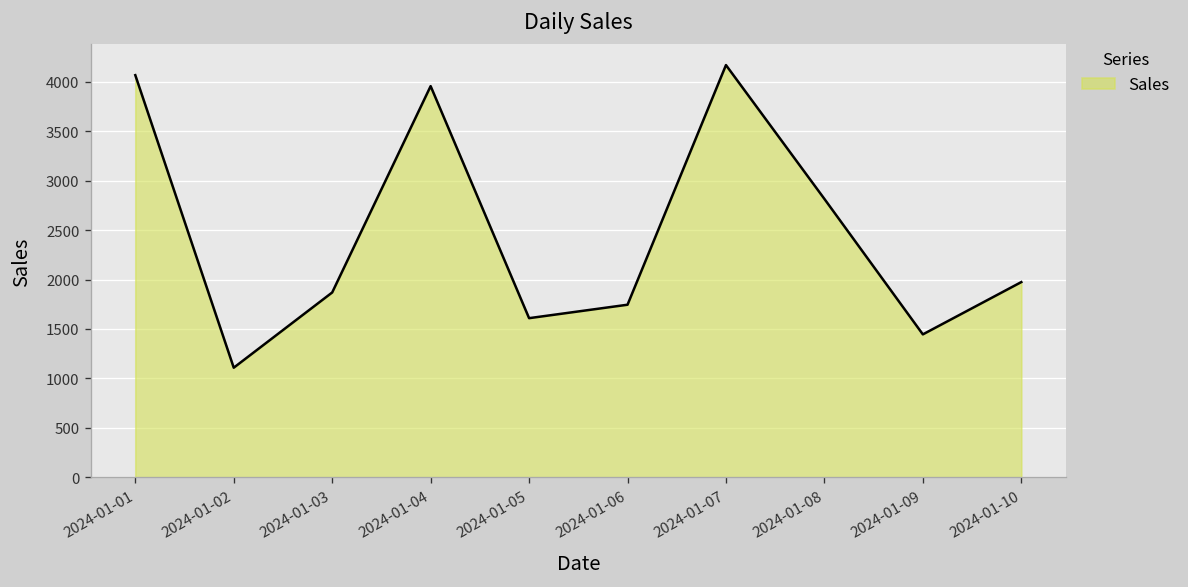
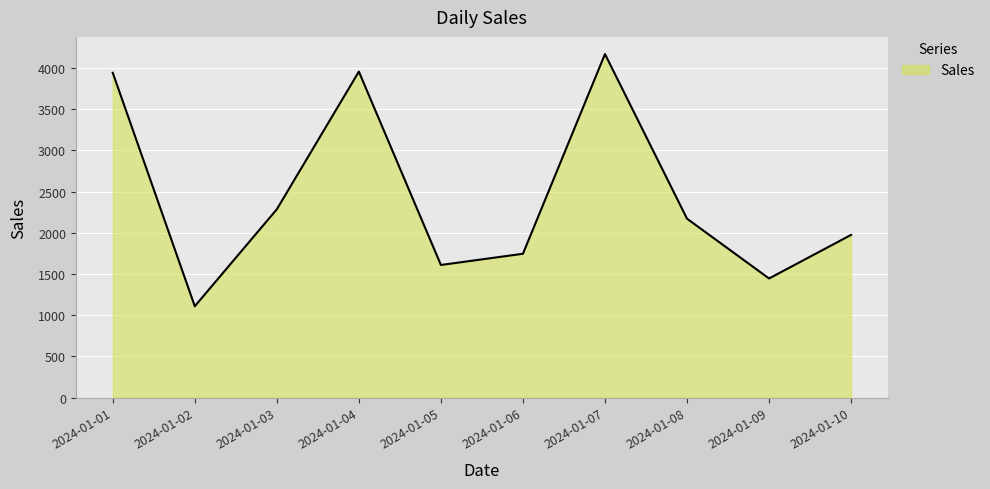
  {
-   "2024-01-01": 4100,
+   "2024-01-01": 3900,
    "2024-01-02": 1100,
-   "2024-01-03": 1900,
+   "2024-01-03": 2300,
    "2024-01-04": 4000,
    "2024-01-05": 1600,
    "2024-01-06": 1700,
    "2024-01-07": 4200,
-   "2024-01-08": 2800,
+   "2024-01-08": 2200,
    "2024-01-09": 1400,
    "2024-01-10": 2000
  }
